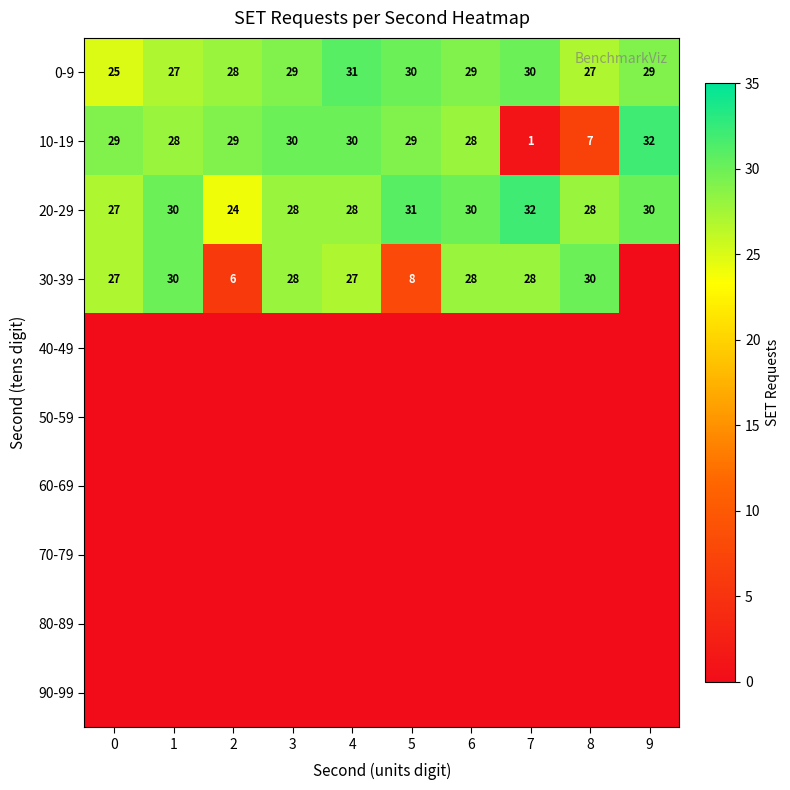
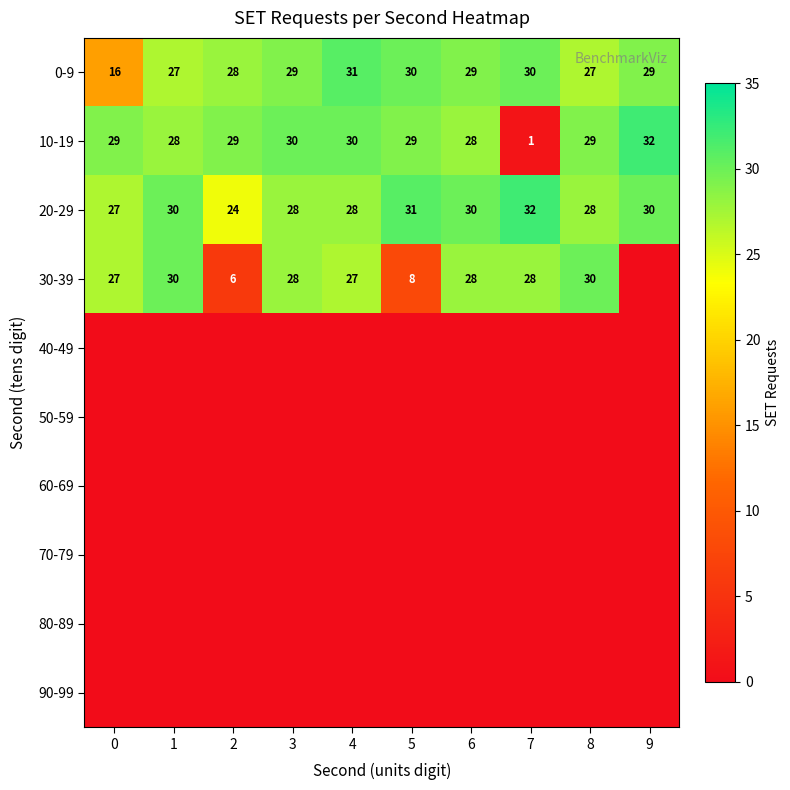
  {
    "0-9": {
-     "0": 25,
+     "0": 16,
      "1": 27,
      "2": 28,
      "3": 29,
      "4": 31,
      "5": 30,
      "6": 29,
      "7": 30,
      "8": 27
    },
    "10-19": {
      "0": 29,
      "1": 28,
      "2": 29,
      "3": 30,
      "4": 30,
      "5": 29,
      "6": 28,
      "7": 1,
-     "8": 7,
+     "8": 29,
      "9": 32
    },
    "20-29": {
      "0": 27,
      "1": 30,
      "2": 24,
      "3": 28,
      "4": 28,
      "5": 31,
      "6": 30,
      "7": 32,
      "8": 28,
      "9": 30
    },
    "30-39": {
      "0": 27,
      "1": 30,
      "2": 6,
      "3": 28,
      "4": 27,
      "5": 8,
      "6": 28,
      "7": 28,
      "8": 30
    }
  }
